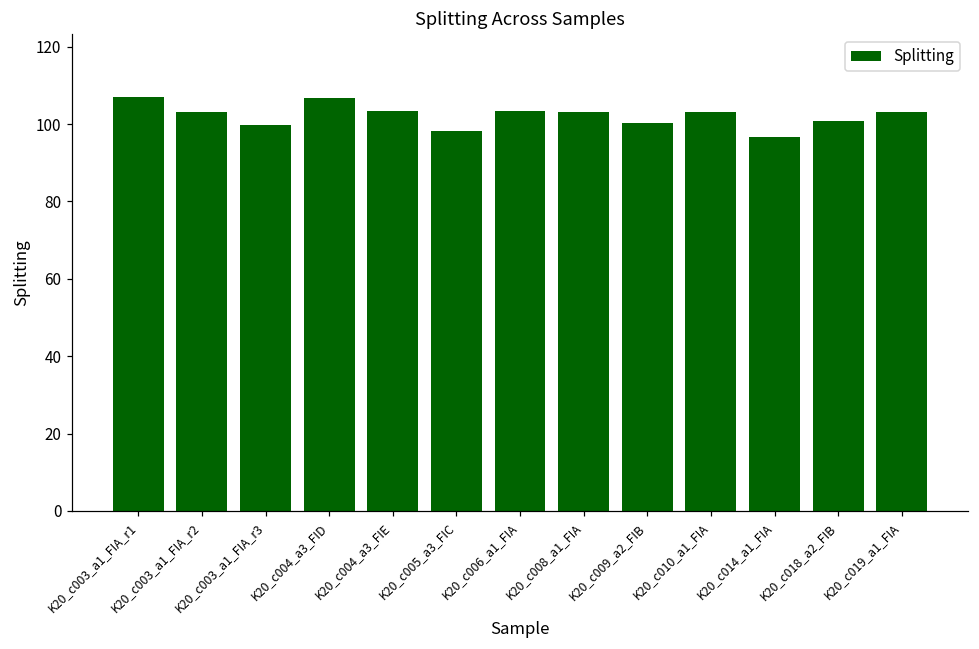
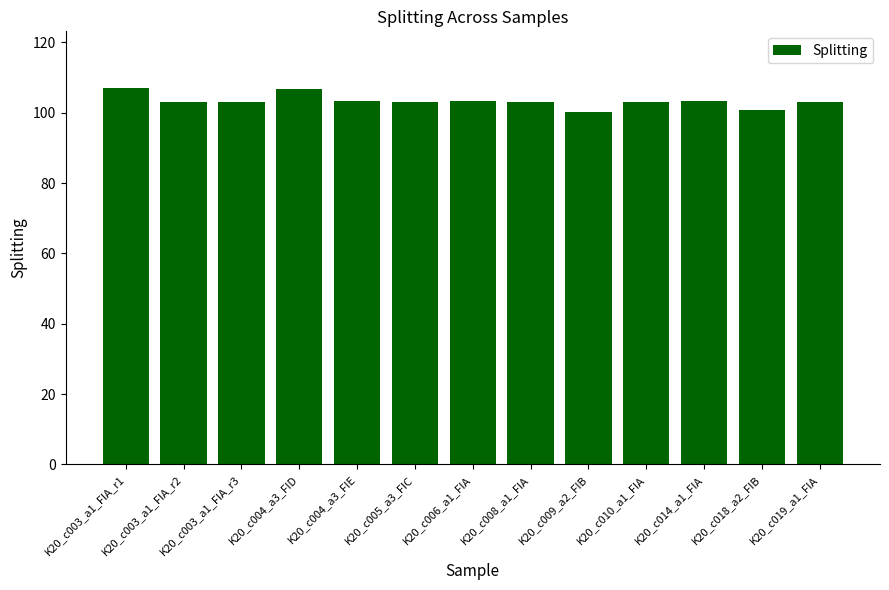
  {
    "K20_c003_a1_FIA_r1": 107,
    "K20_c003_a1_FIA_r2": 103,
-   "K20_c003_a1_FIA_r3": 100,
+   "K20_c003_a1_FIA_r3": 103,
    "K20_c004_a3_FID": 107,
    "K20_c004_a3_FIE": 103,
-   "K20_c005_a3_FIC": 98,
+   "K20_c005_a3_FIC": 103,
    "K20_c006_a1_FIA": 103,
    "K20_c008_a1_FIA": 103,
    "K20_c009_a2_FIB": 100,
    "K20_c010_a1_FIA": 103,
-   "K20_c014_a1_FIA": 97,
+   "K20_c014_a1_FIA": 103,
    "K20_c018_a2_FIB": 101,
    "K20_c019_a1_FIA": 103
  }
